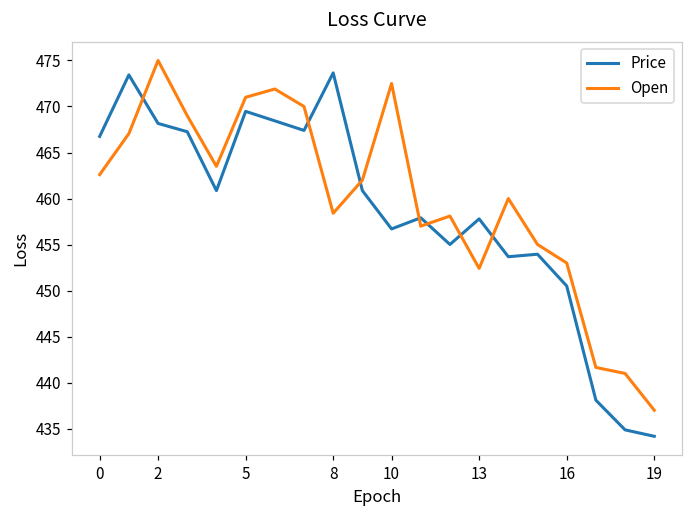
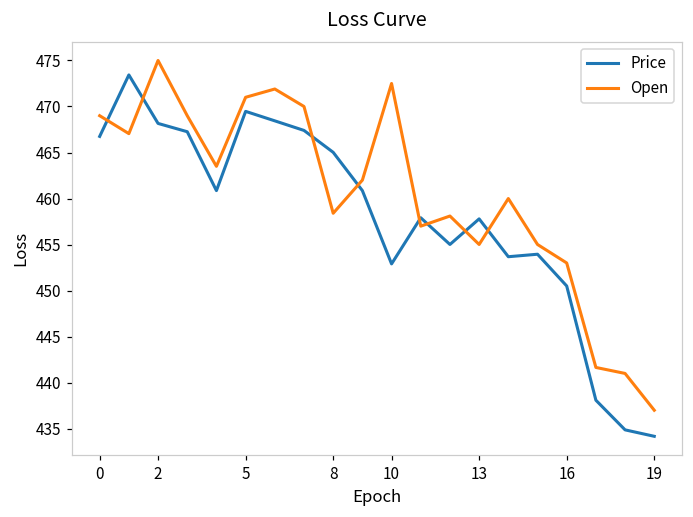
  {
    "Price": {
      "0": 467,
      "2": 468,
      "5": 469,
-     "8": 474,
-     "10": 457,
+     "8": 465,
+     "10": 453,
      "13": 458,
      "16": 451,
      "19": 434
    },
    "Open": {
-     "0": 463,
+     "0": 469,
      "2": 475,
      "5": 471,
      "8": 458,
      "10": 473,
-     "13": 452,
+     "13": 455,
      "16": 453,
      "19": 437
    }
  }
